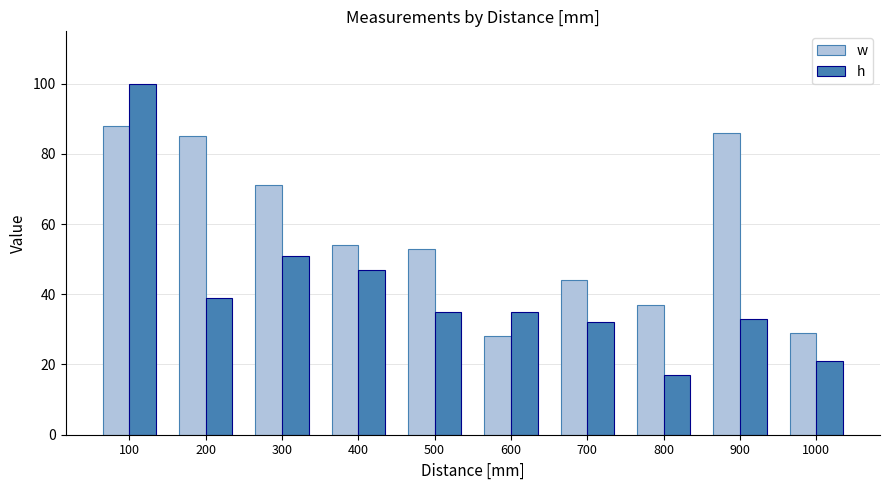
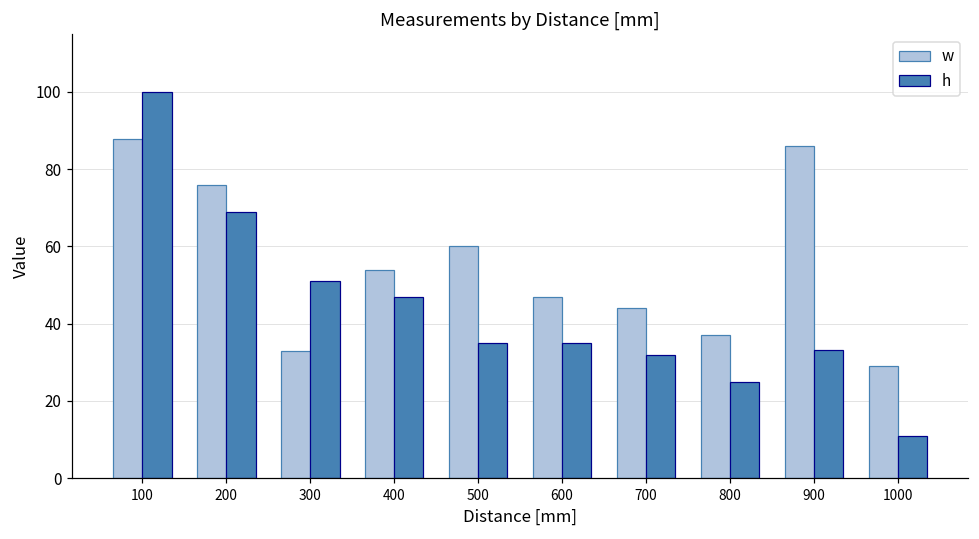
  {
    "w": {
      "100": 88,
-     "200": 85,
-     "300": 71,
+     "200": 76,
+     "300": 33,
      "400": 54,
-     "500": 53,
-     "600": 28,
+     "500": 60,
+     "600": 47,
      "700": 44,
      "800": 37,
      "900": 86,
      "1000": 29
    },
    "h": {
      "100": 100,
-     "200": 39,
+     "200": 69,
      "300": 51,
      "400": 47,
      "500": 35,
      "600": 35,
      "700": 32,
-     "800": 17,
+     "800": 25,
      "900": 33,
-     "1000": 21
+     "1000": 11
    }
  }
